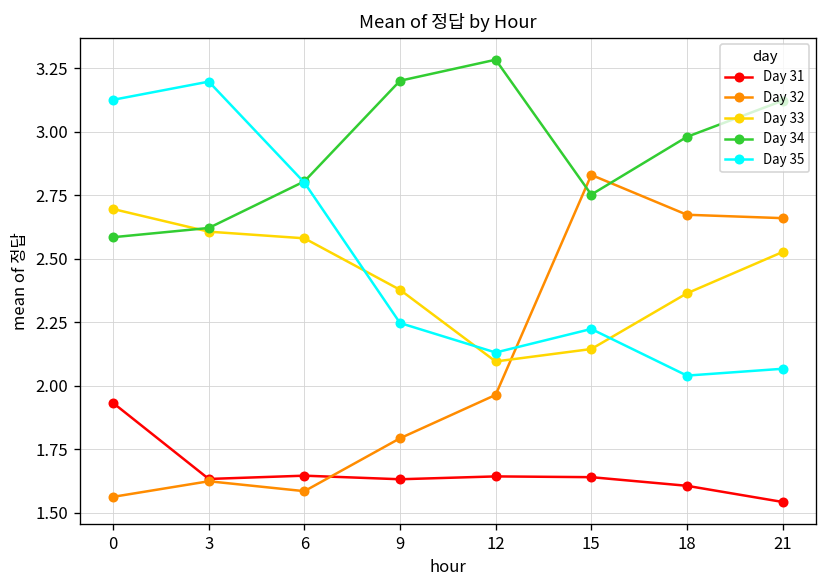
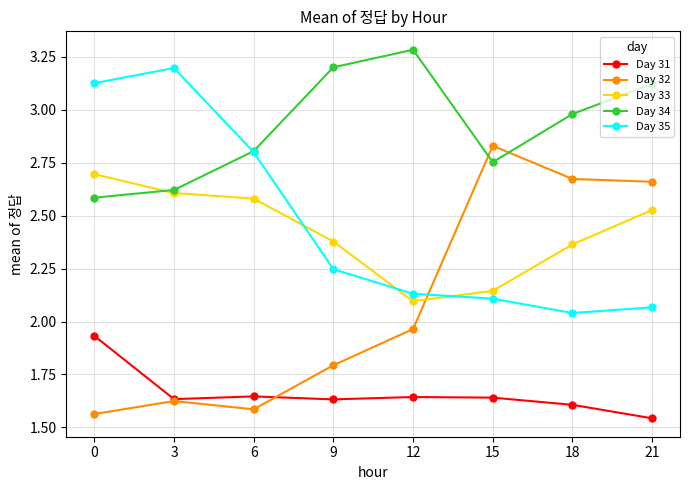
  {
    "Day 31": {
      "0": 1.93,
      "6": 1.65,
      "9": 1.63,
      "12": 1.64,
      "15": 1.64,
      "18": 1.61,
      "21": 1.54
    },
    "Day 32": {
      "0": 1.56,
      "6": 1.59,
      "9": 1.79,
      "12": 1.96,
      "15": 2.83,
      "18": 2.67,
      "21": 2.66
    },
    "Day 33": {
      "0": 2.70,
      "3": 2.61,
      "6": 2.58,
      "9": 2.38,
      "12": 2.10,
      "15": 2.15,
      "18": 2.36,
      "21": 2.53
    },
    "Day 34": {
      "0": 2.59,
      "3": 2.62,
      "9": 3.20,
      "12": 3.28,
      "15": 2.75,
      "18": 2.98
    },
    "Day 35": {
      "0": 3.13,
      "3": 3.20,
      "9": 2.25,
      "12": 2.13,
-     "15": 2.22,
+     "15": 2.11,
      "18": 2.04,
      "21": 2.07
    }
  }
